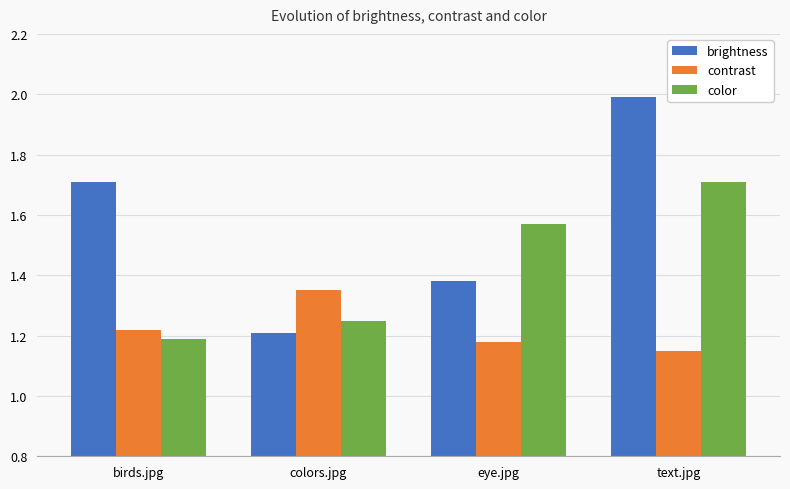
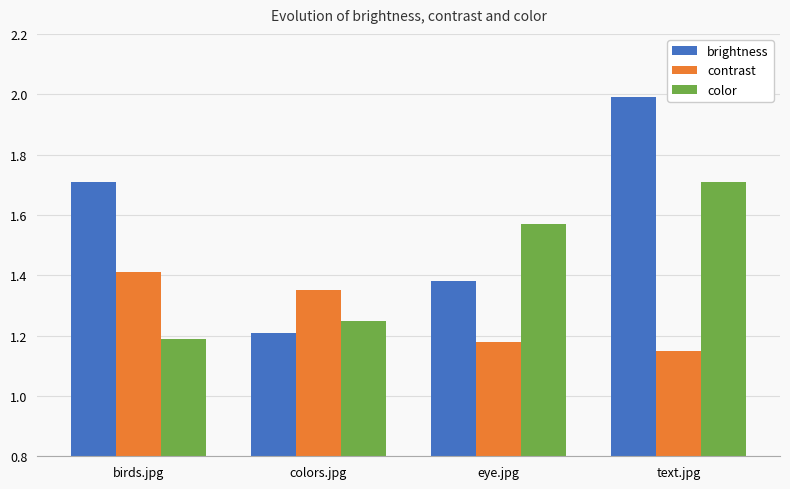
  {
    "brightness": {
      "birds.jpg": 1.71,
      "colors.jpg": 1.21,
      "eye.jpg": 1.38,
      "text.jpg": 1.99
    },
    "contrast": {
-     "birds.jpg": 1.22,
+     "birds.jpg": 1.41,
      "colors.jpg": 1.35,
      "eye.jpg": 1.18,
      "text.jpg": 1.15
    },
    "color": {
      "birds.jpg": 1.19,
      "colors.jpg": 1.25,
      "eye.jpg": 1.57,
      "text.jpg": 1.71
    }
  }
